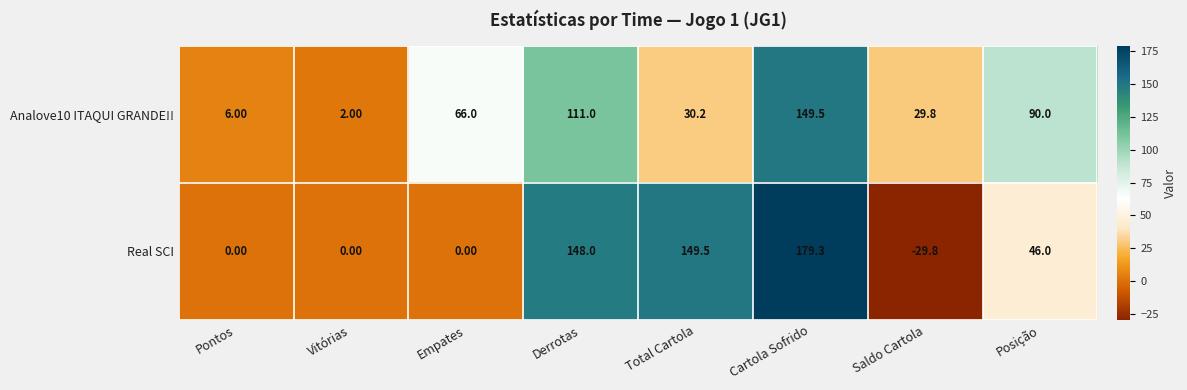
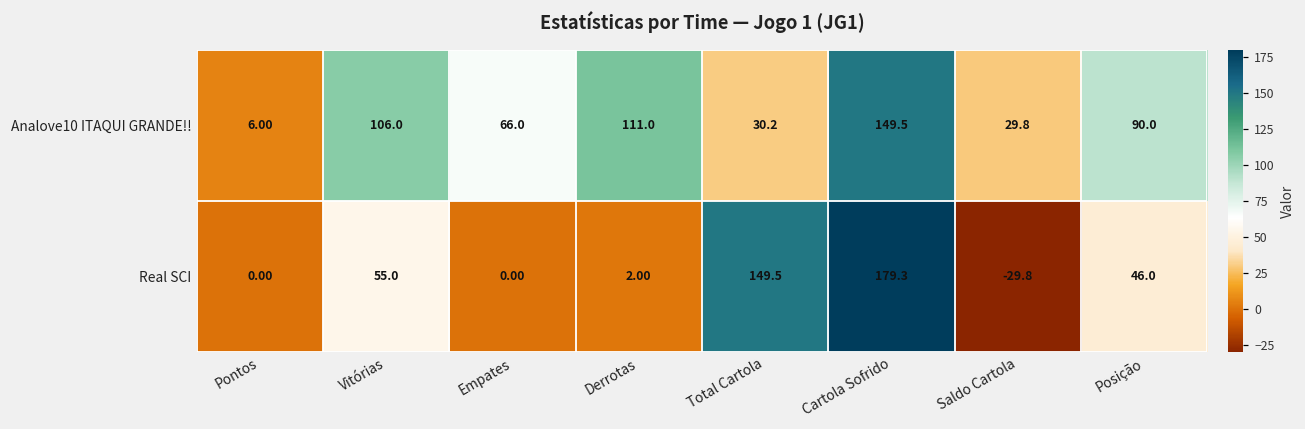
  {
    "Analove10 ITAQUI GRANDE!!": {
      "Pontos": 6.00,
-     "Vitórias": 2.00,
+     "Vitórias": 106.0,
      "Empates": 66.0,
      "Derrotas": 111.0,
      "Total Cartola": 30.2,
      "Cartola Sofrido": 149.5,
      "Saldo Cartola": 29.8,
      "Posição": 90.0
    },
    "Real SCI": {
      "Pontos": 0.00,
-     "Vitórias": 0.00,
+     "Vitórias": 55.0,
      "Empates": 0.00,
-     "Derrotas": 148.0,
+     "Derrotas": 2.00,
      "Total Cartola": 149.5,
      "Cartola Sofrido": 179.3,
      "Saldo Cartola": -29.8,
      "Posição": 46.0
    }
  }
